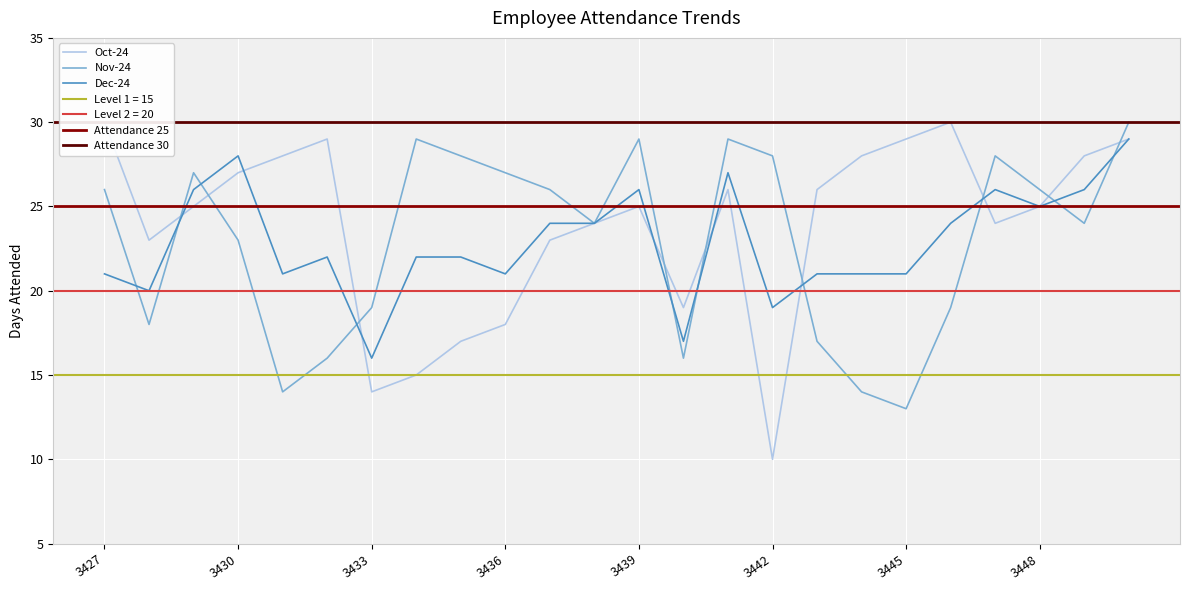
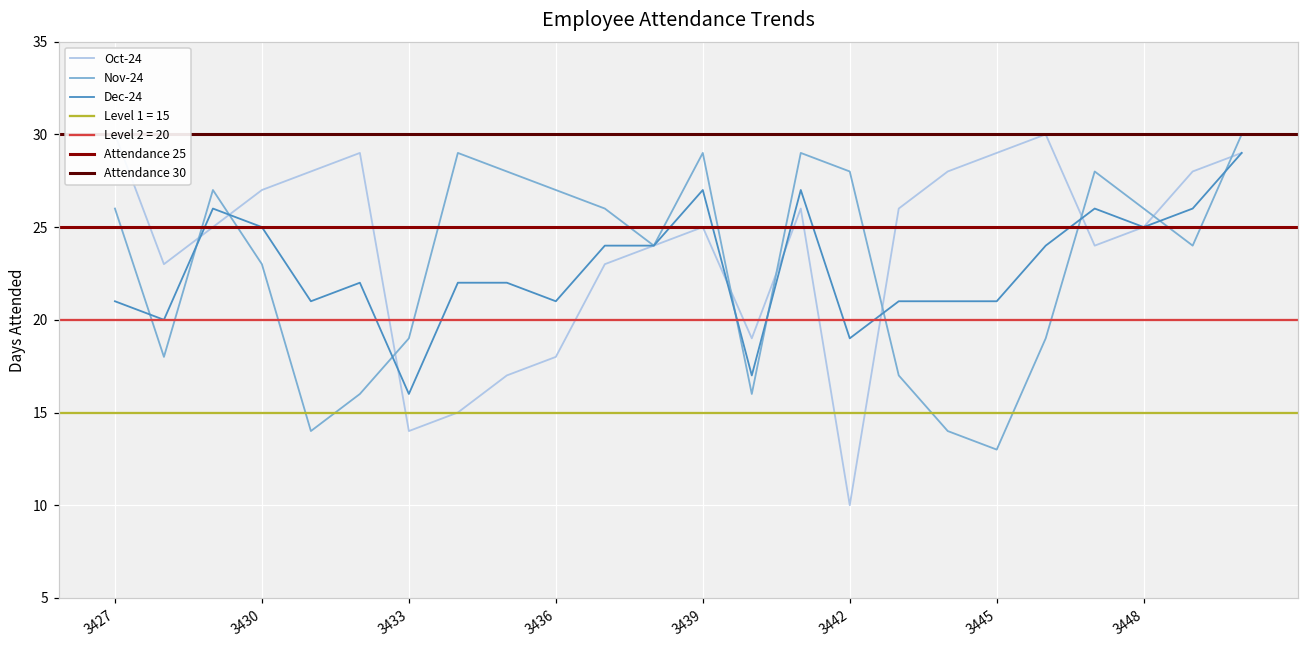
  {
    "Dec-24": {
      "3427": 21,
-     "3430": 28,
+     "3430": 25,
      "3433": 16,
      "3436": 21,
-     "3439": 26,
+     "3439": 27,
      "3442": 19,
      "3445": 21
    }
  }
